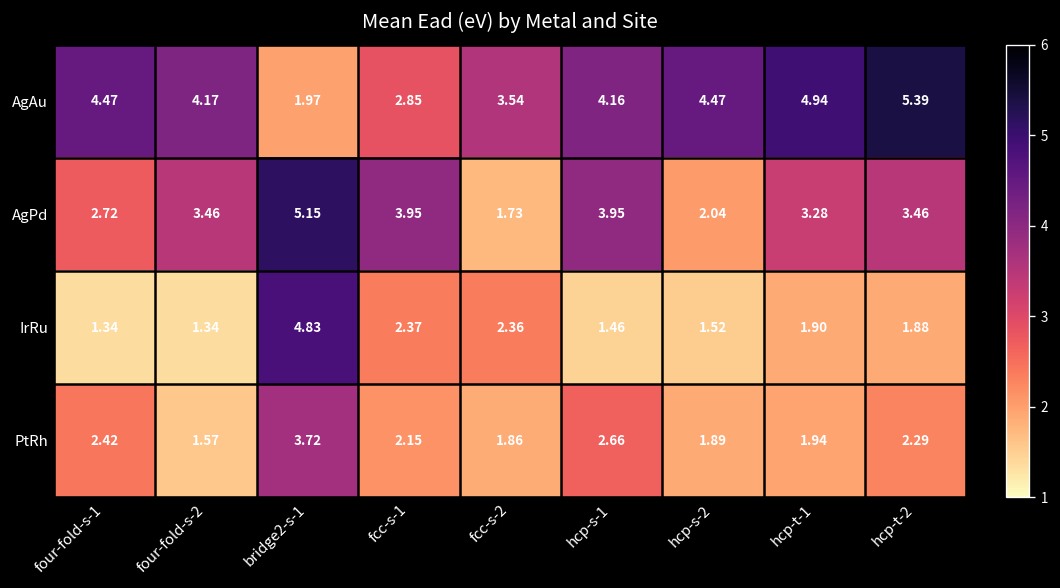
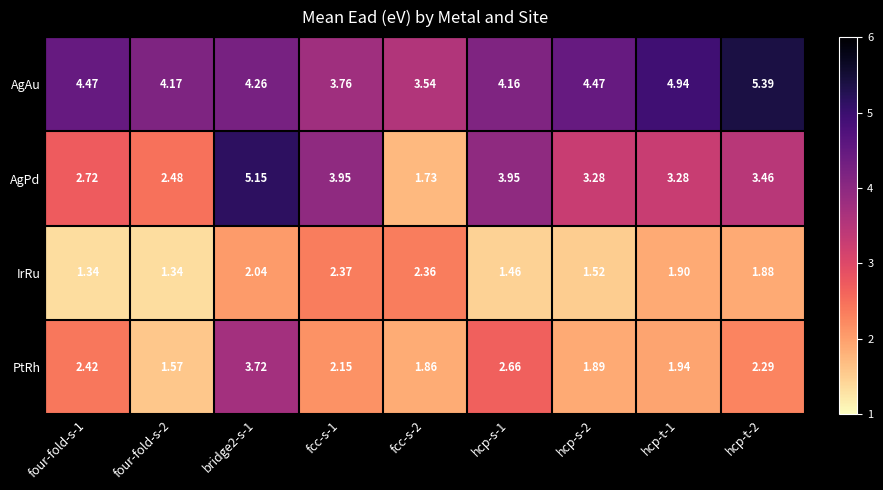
  {
    "AgAu": {
      "four-fold-s-1": 4.47,
      "four-fold-s-2": 4.17,
-     "bridge2-s-1": 1.97,
-     "fcc-s-1": 2.85,
+     "bridge2-s-1": 4.26,
+     "fcc-s-1": 3.76,
      "fcc-s-2": 3.54,
      "hcp-s-1": 4.16,
      "hcp-s-2": 4.47,
      "hcp-t-1": 4.94,
      "hcp-t-2": 5.39
    },
    "AgPd": {
      "four-fold-s-1": 2.72,
-     "four-fold-s-2": 3.46,
+     "four-fold-s-2": 2.48,
      "bridge2-s-1": 5.15,
      "fcc-s-1": 3.95,
      "fcc-s-2": 1.73,
      "hcp-s-1": 3.95,
-     "hcp-s-2": 2.04,
+     "hcp-s-2": 3.28,
      "hcp-t-1": 3.28,
      "hcp-t-2": 3.46
    },
    "IrRu": {
      "four-fold-s-1": 1.34,
      "four-fold-s-2": 1.34,
-     "bridge2-s-1": 4.83,
+     "bridge2-s-1": 2.04,
      "fcc-s-1": 2.37,
      "fcc-s-2": 2.36,
      "hcp-s-1": 1.46,
      "hcp-s-2": 1.52,
      "hcp-t-1": 1.90,
      "hcp-t-2": 1.88
    },
    "PtRh": {
      "four-fold-s-1": 2.42,
      "four-fold-s-2": 1.57,
      "bridge2-s-1": 3.72,
      "fcc-s-1": 2.15,
      "fcc-s-2": 1.86,
      "hcp-s-1": 2.66,
      "hcp-s-2": 1.89,
      "hcp-t-1": 1.94,
      "hcp-t-2": 2.29
    }
  }
